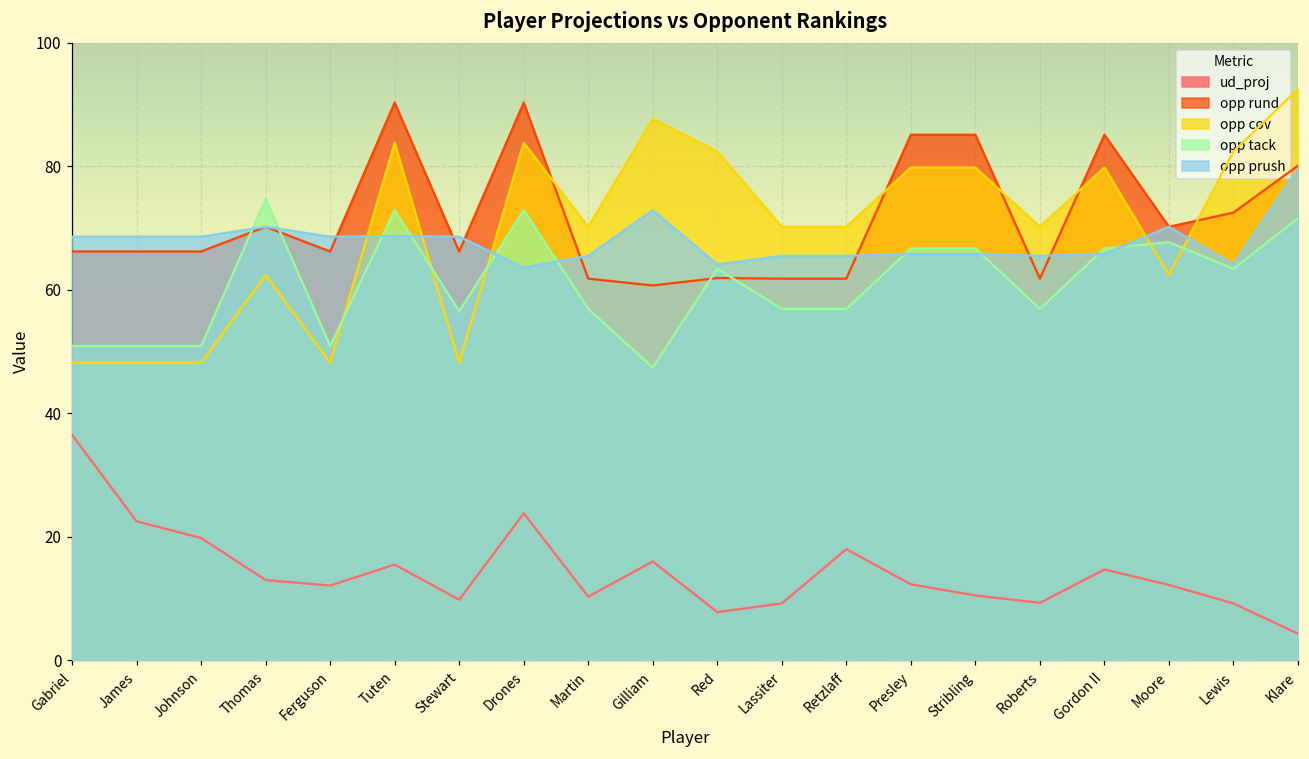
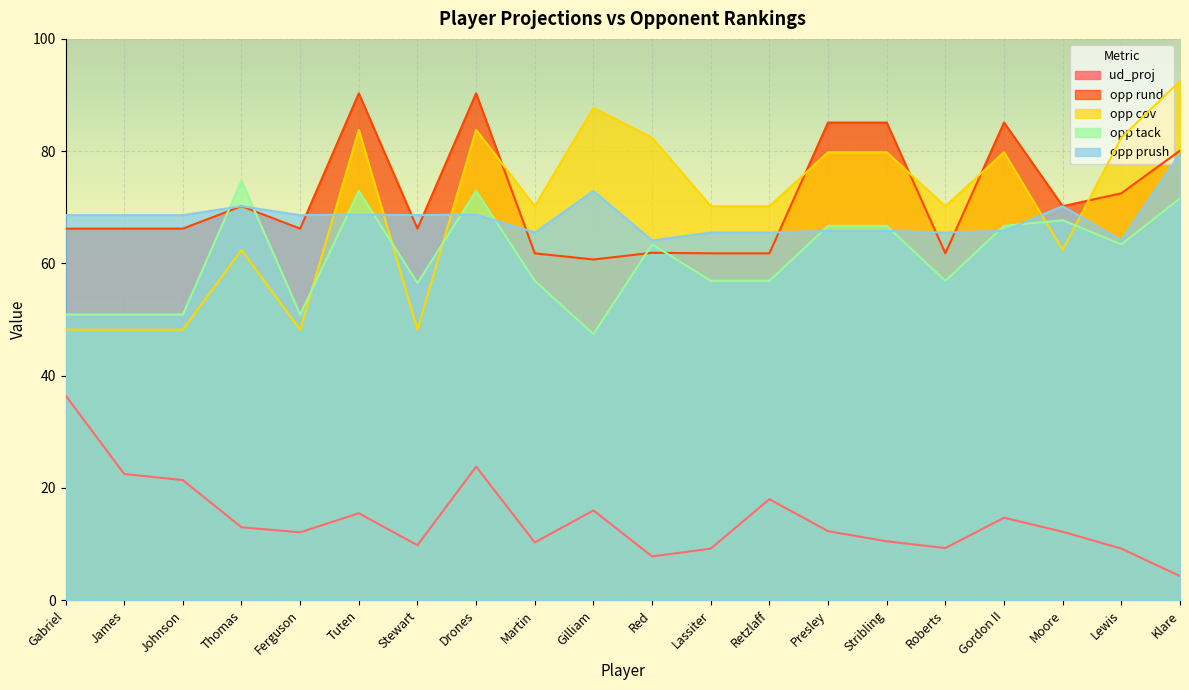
  {
    "ud_proj": {
      "Gabriel": 37,
      "James": 23,
-     "Johnson": 20,
+     "Johnson": 21,
      "Thomas": 13,
      "Ferguson": 12,
      "Tuten": 16,
      "Stewart": 10,
      "Drones": 24,
      "Martin": 10,
      "Gilliam": 16,
      "Red": 8,
      "Lassiter": 9,
      "Retzlaff": 18,
      "Presley": 12,
      "Stribling": 11,
      "Roberts": 9,
      "Gordon II": 15,
      "Moore": 12,
      "Lewis": 9,
      "Klare": 4
    },
    "opp rund": {
      "Gabriel": 66,
      "James": 66,
      "Johnson": 66,
      "Ferguson": 66,
      "Tuten": 90,
      "Stewart": 66,
      "Drones": 90,
      "Martin": 62,
      "Gilliam": 61,
      "Red": 62,
      "Lassiter": 62,
      "Retzlaff": 62,
      "Presley": 85,
      "Stribling": 85,
      "Roberts": 62,
      "Gordon II": 85,
      "Lewis": 73,
      "Klare": 80
    },
    "opp cov": {
      "Gabriel": 48,
      "James": 48,
      "Johnson": 48,
      "Thomas": 62,
      "Ferguson": 48,
      "Tuten": 84,
      "Stewart": 48,
      "Drones": 84,
      "Martin": 70,
      "Gilliam": 88,
      "Red": 82,
      "Lassiter": 70,
      "Retzlaff": 70,
      "Presley": 80,
      "Stribling": 80,
      "Roberts": 70,
      "Gordon II": 80,
      "Moore": 62,
      "Klare": 93
    },
    "opp tack": {
      "Gabriel": 51,
      "James": 51,
      "Johnson": 51,
      "Thomas": 75,
      "Ferguson": 51,
      "Tuten": 73,
      "Stewart": 57,
      "Drones": 73,
      "Martin": 57,
      "Gilliam": 47,
      "Red": 63,
      "Lassiter": 57,
      "Retzlaff": 57,
      "Presley": 67,
      "Stribling": 67,
      "Roberts": 57,
      "Gordon II": 67,
      "Moore": 68,
      "Lewis": 63,
      "Klare": 72
    },
    "opp prush": {
      "Gabriel": 69,
      "James": 69,
      "Johnson": 69,
      "Ferguson": 69,
      "Tuten": 69,
      "Stewart": 69,
-     "Drones": 64,
+     "Drones": 69,
      "Martin": 66,
      "Gilliam": 73,
      "Red": 64,
      "Lassiter": 66,
      "Retzlaff": 66,
      "Presley": 66,
      "Stribling": 66,
      "Roberts": 66,
      "Gordon II": 66,
      "Lewis": 64,
      "Klare": 80
    }
  }
